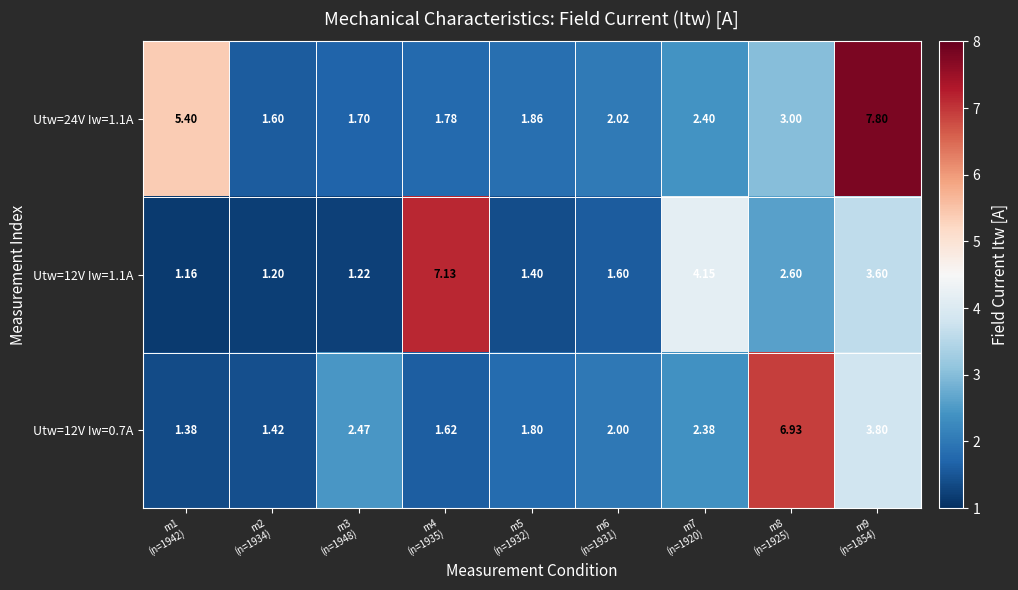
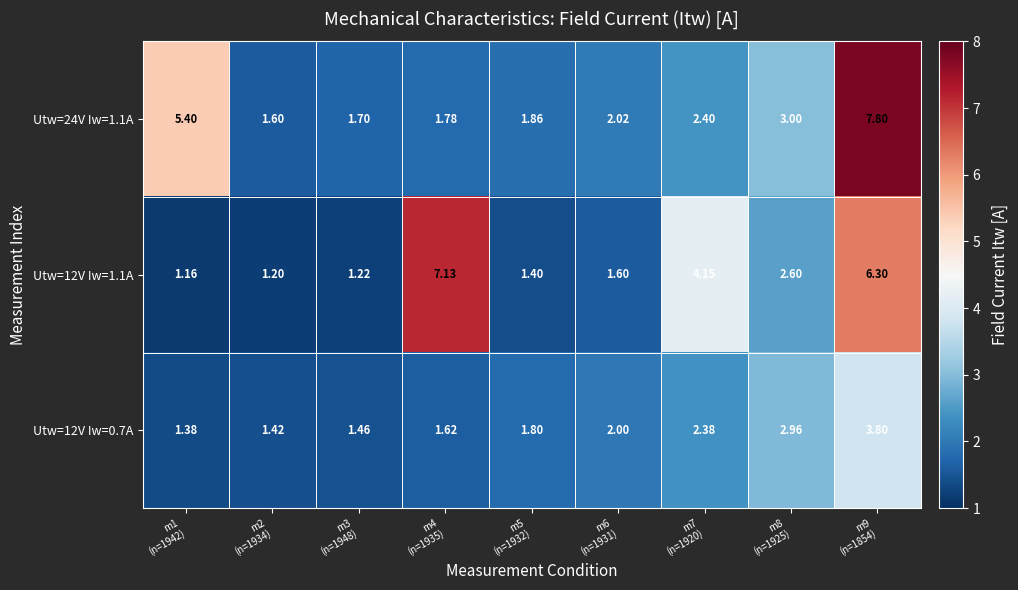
  {
    "Utw=24V Iw=1.1A": {
      "m1 (n=1942)": 5.40,
      "m2 (n=1934)": 1.60,
      "m3 (n=1948)": 1.70,
      "m4 (n=1935)": 1.78,
      "m5 (n=1932)": 1.86,
      "m6 (n=1931)": 2.02,
      "m7 (n=1920)": 2.40,
      "m8 (n=1925)": 3.00,
      "m9 (n=1854)": 7.80
    },
    "Utw=12V Iw=1.1A": {
      "m1 (n=1942)": 1.16,
      "m2 (n=1934)": 1.20,
      "m3 (n=1948)": 1.22,
      "m4 (n=1935)": 7.13,
      "m5 (n=1932)": 1.40,
      "m6 (n=1931)": 1.60,
      "m8 (n=1925)": 2.60,
-     "m9 (n=1854)": 3.60
+     "m9 (n=1854)": 6.30
    },
    "Utw=12V Iw=0.7A": {
      "m1 (n=1942)": 1.38,
      "m2 (n=1934)": 1.42,
-     "m3 (n=1948)": 2.47,
+     "m3 (n=1948)": 1.46,
      "m4 (n=1935)": 1.62,
      "m5 (n=1932)": 1.80,
      "m6 (n=1931)": 2.00,
      "m7 (n=1920)": 2.38,
-     "m8 (n=1925)": 6.93
+     "m8 (n=1925)": 2.96
    }
  }
